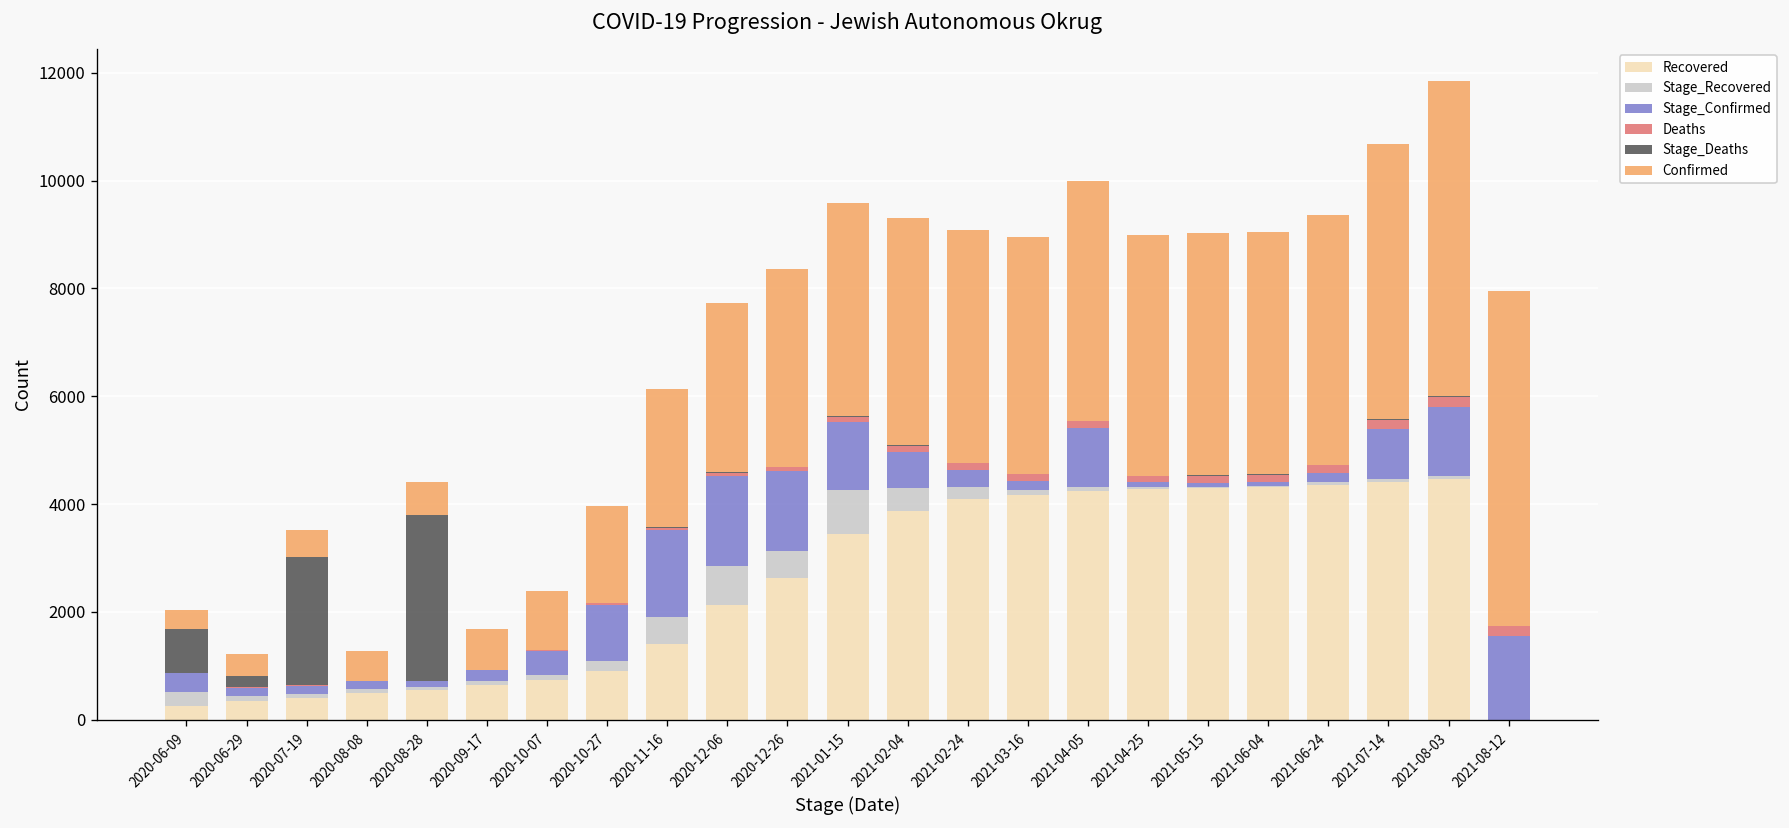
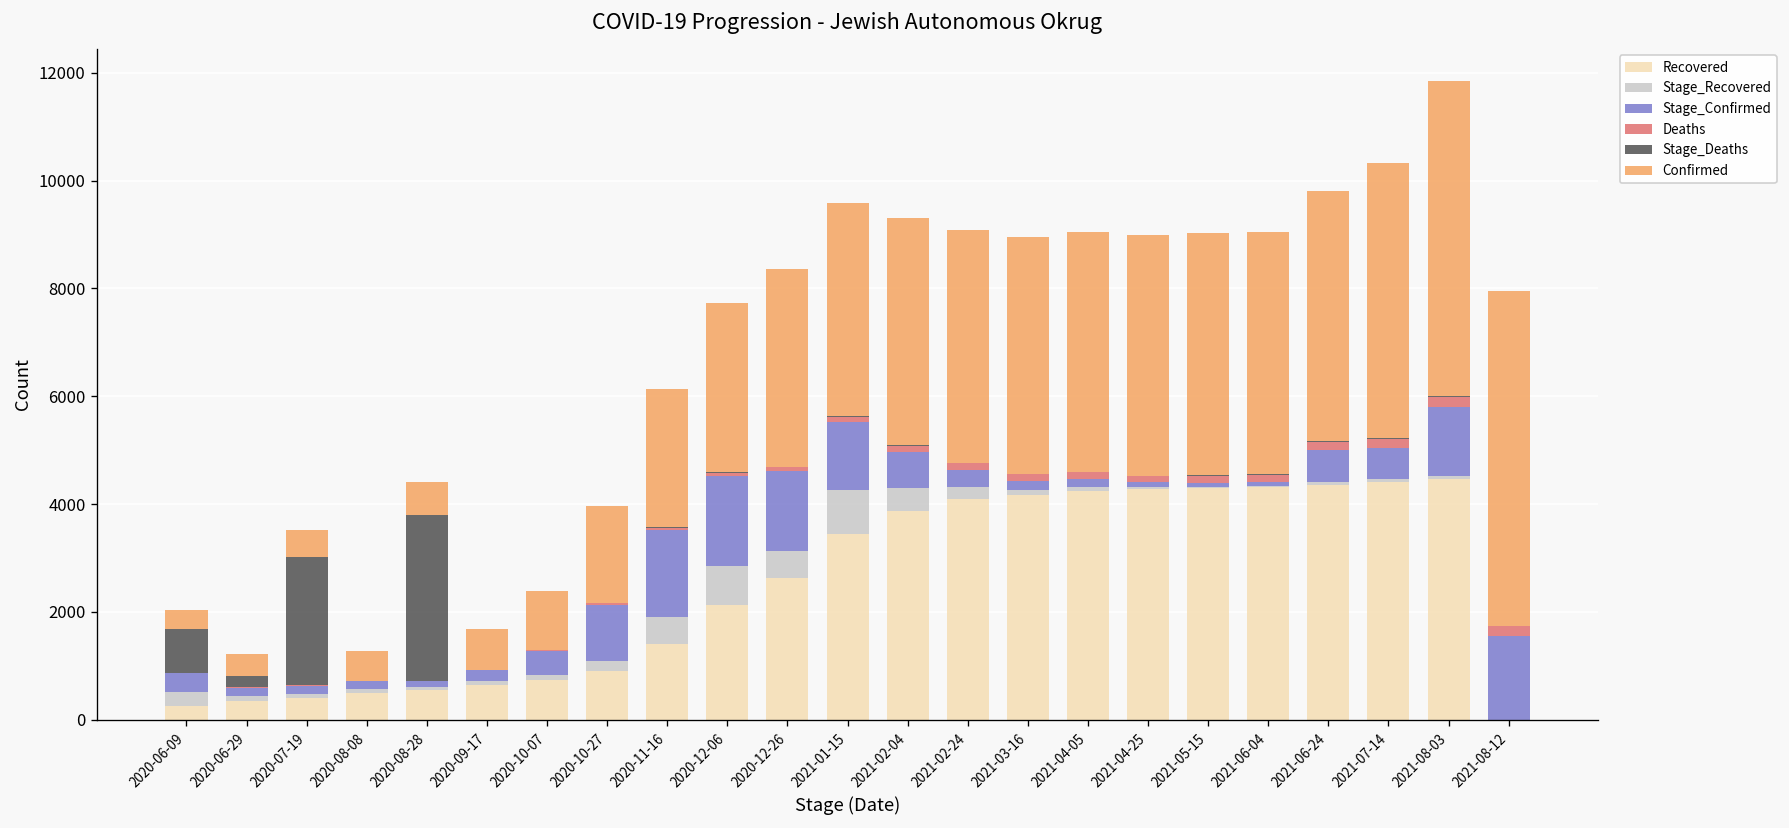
  {
    "Stage_Confirmed": {
      "2020-06-09": 400,
      "2020-06-29": 200,
      "2020-07-19": 200,
      "2020-08-08": 100,
      "2020-08-28": 100,
      "2020-09-17": 200,
      "2020-10-07": 400,
      "2020-10-27": 1000,
      "2020-11-16": 1600,
      "2020-12-06": 1700,
      "2020-12-26": 1500,
      "2021-01-15": 1300,
      "2021-02-04": 700,
      "2021-02-24": 300,
      "2021-03-16": 200,
-     "2021-04-05": 1100,
+     "2021-04-05": 100,
      "2021-04-25": 100,
      "2021-05-15": 100,
      "2021-06-04": 100,
-     "2021-06-24": 200,
-     "2021-07-14": 900,
+     "2021-06-24": 600,
+     "2021-07-14": 600,
      "2021-08-03": 1300,
      "2021-08-12": 1600
    },
    "Stage_Deaths": {
      "2020-06-09": 800,
      "2020-06-29": 200,
      "2020-07-19": 2400,
      "2020-08-28": 3100
    }
  }
